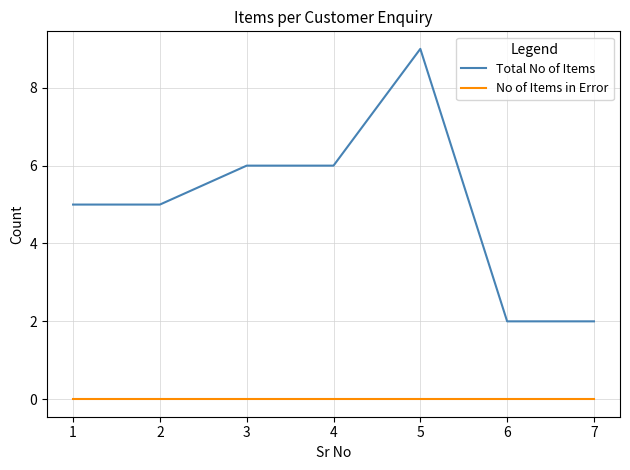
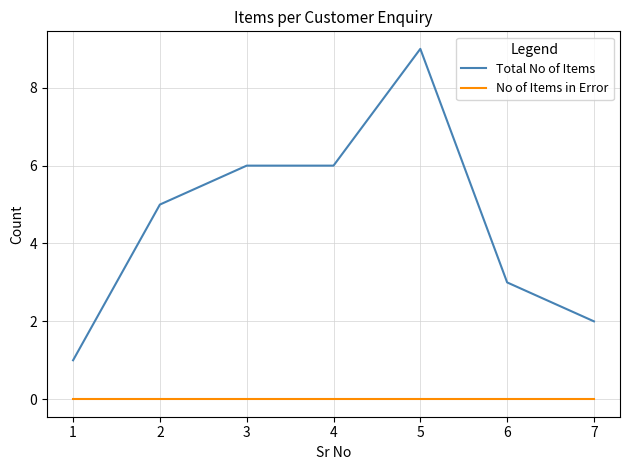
  {
    "Total No of Items": {
-     "1": 5,
+     "1": 1,
      "2": 5,
      "3": 6,
      "4": 6,
      "5": 9,
-     "6": 2,
+     "6": 3,
      "7": 2
    },
    "No of Items in Error": {
      "1": 0,
      "2": 0,
      "3": 0,
      "4": 0,
      "5": 0,
      "6": 0,
      "7": 0
    }
  }
